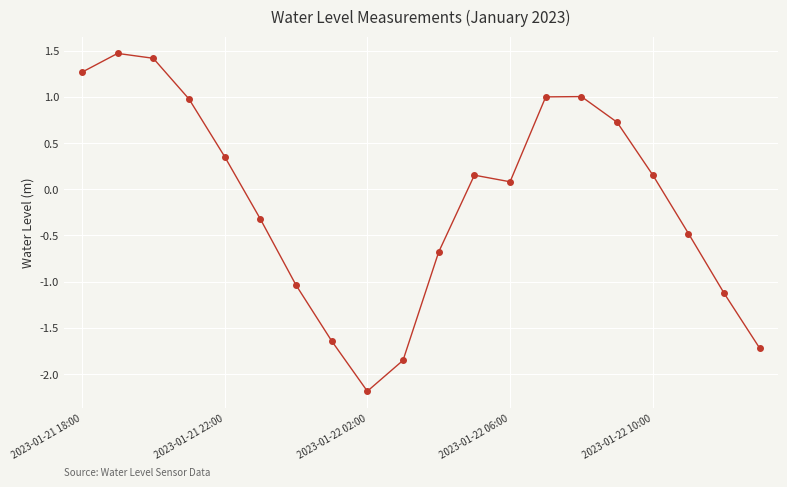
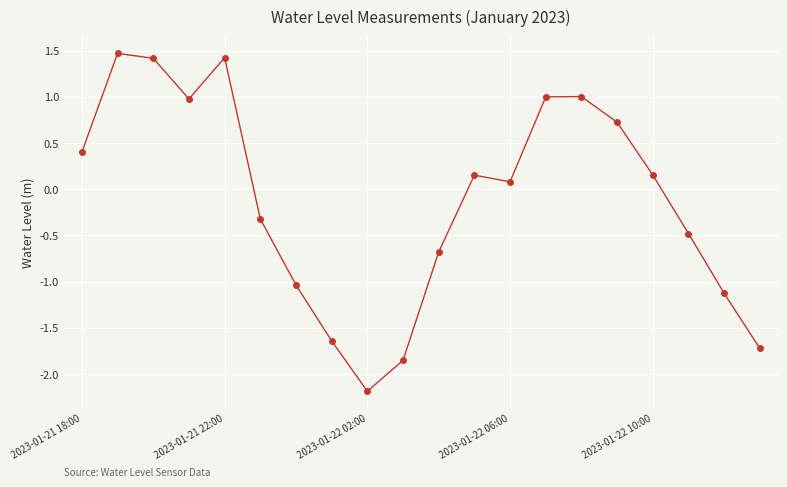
  {
-   "2023-01-21 18:00": 1.3,
-   "2023-01-21 22:00": 0.4,
+   "2023-01-21 18:00": 0.4,
+   "2023-01-21 22:00": 1.4,
    "2023-01-22 02:00": -2.2,
    "2023-01-22 06:00": 0.1,
    "2023-01-22 10:00": 0.2
  }
